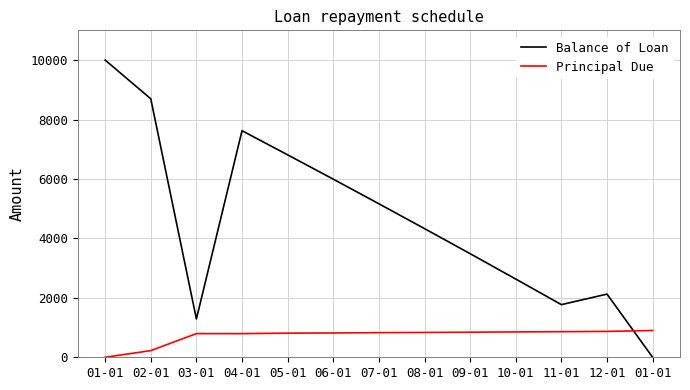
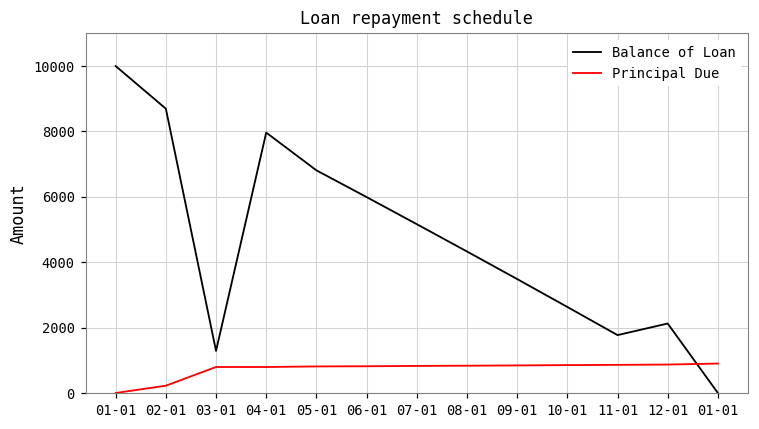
  {
    "Balance of Loan": {
      "02-01": 8700,
      "03-01": 1300,
-     "04-01": 7600,
+     "04-01": 8000,
      "05-01": 6800,
      "06-01": 6000,
      "07-01": 5200,
      "08-01": 4300,
      "09-01": 3500,
      "10-01": 2600,
      "11-01": 1800,
      "12-01": 2100
    },
    "Principal Due": {
      "02-01": 200,
      "03-01": 800,
      "04-01": 800,
      "05-01": 800,
      "06-01": 800,
      "07-01": 800,
      "08-01": 800,
      "09-01": 800,
      "10-01": 900,
      "11-01": 900,
      "12-01": 900
    }
  }
